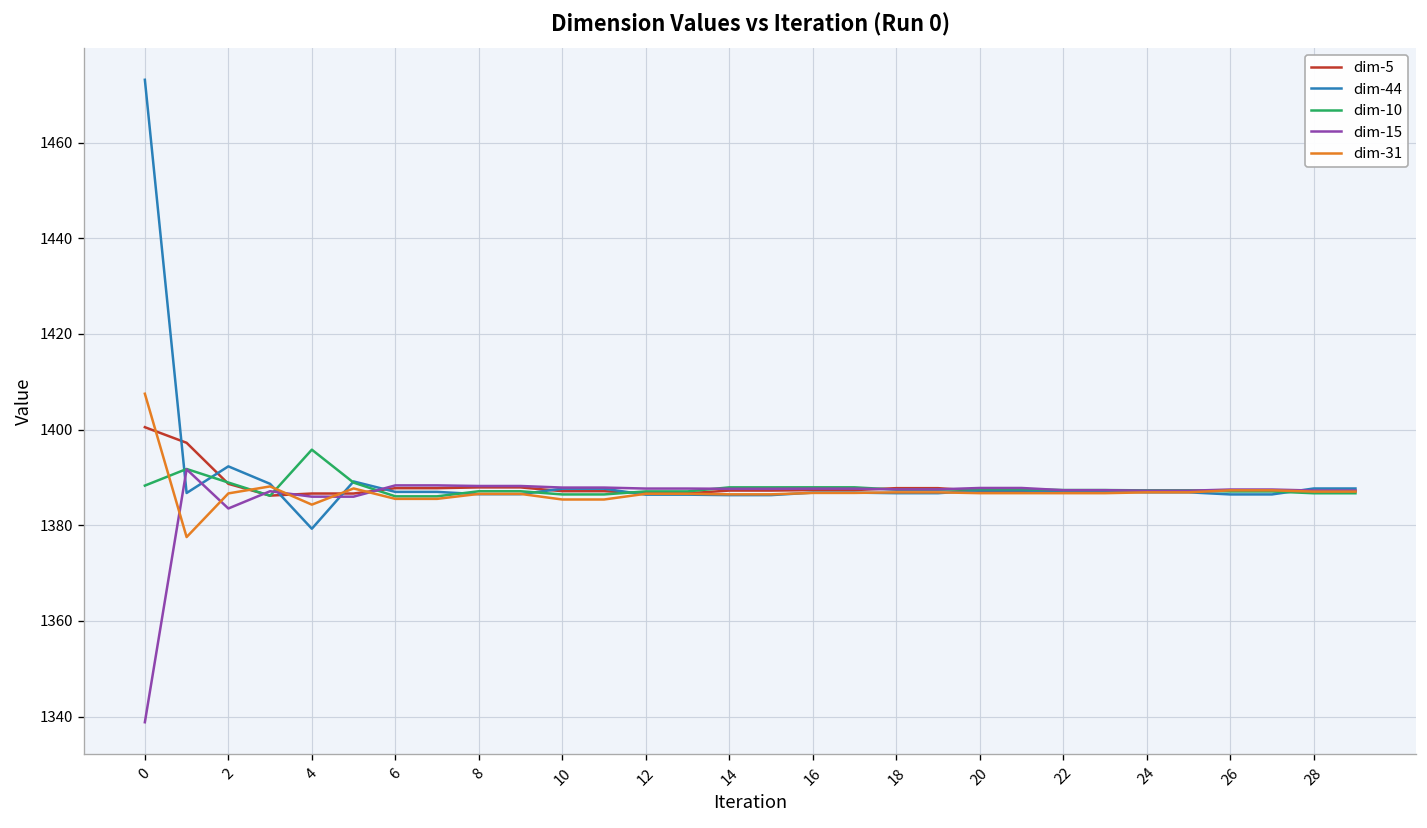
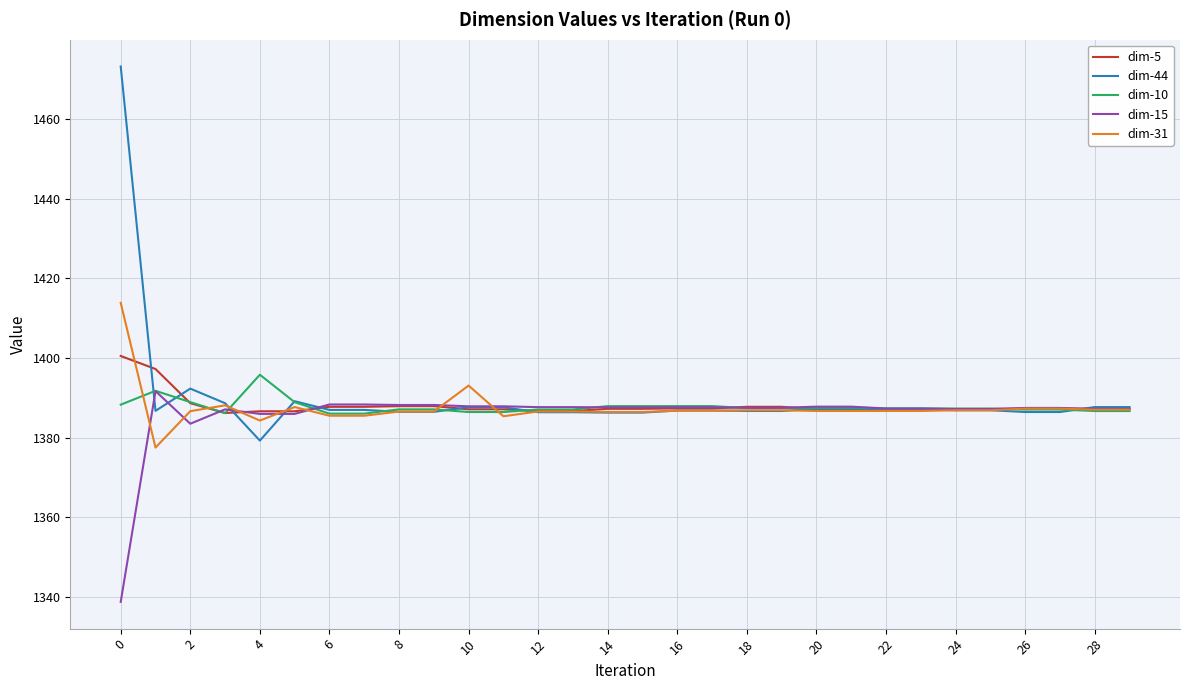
  {
    "dim-5": {
      "0": 1401,
      "4": 1387
    },
    "dim-44": {
      "0": 1473,
      "2": 1392,
      "4": 1379,
      "6": 1387
    },
    "dim-10": {
      "0": 1388,
      "4": 1396,
      "10": 1386
    },
    "dim-15": {
      "0": 1339,
      "2": 1384,
      "4": 1386
    },
    "dim-31": {
-     "0": 1408,
+     "0": 1414,
      "2": 1387,
      "4": 1384,
-     "10": 1385
+     "10": 1393
    }
  }
